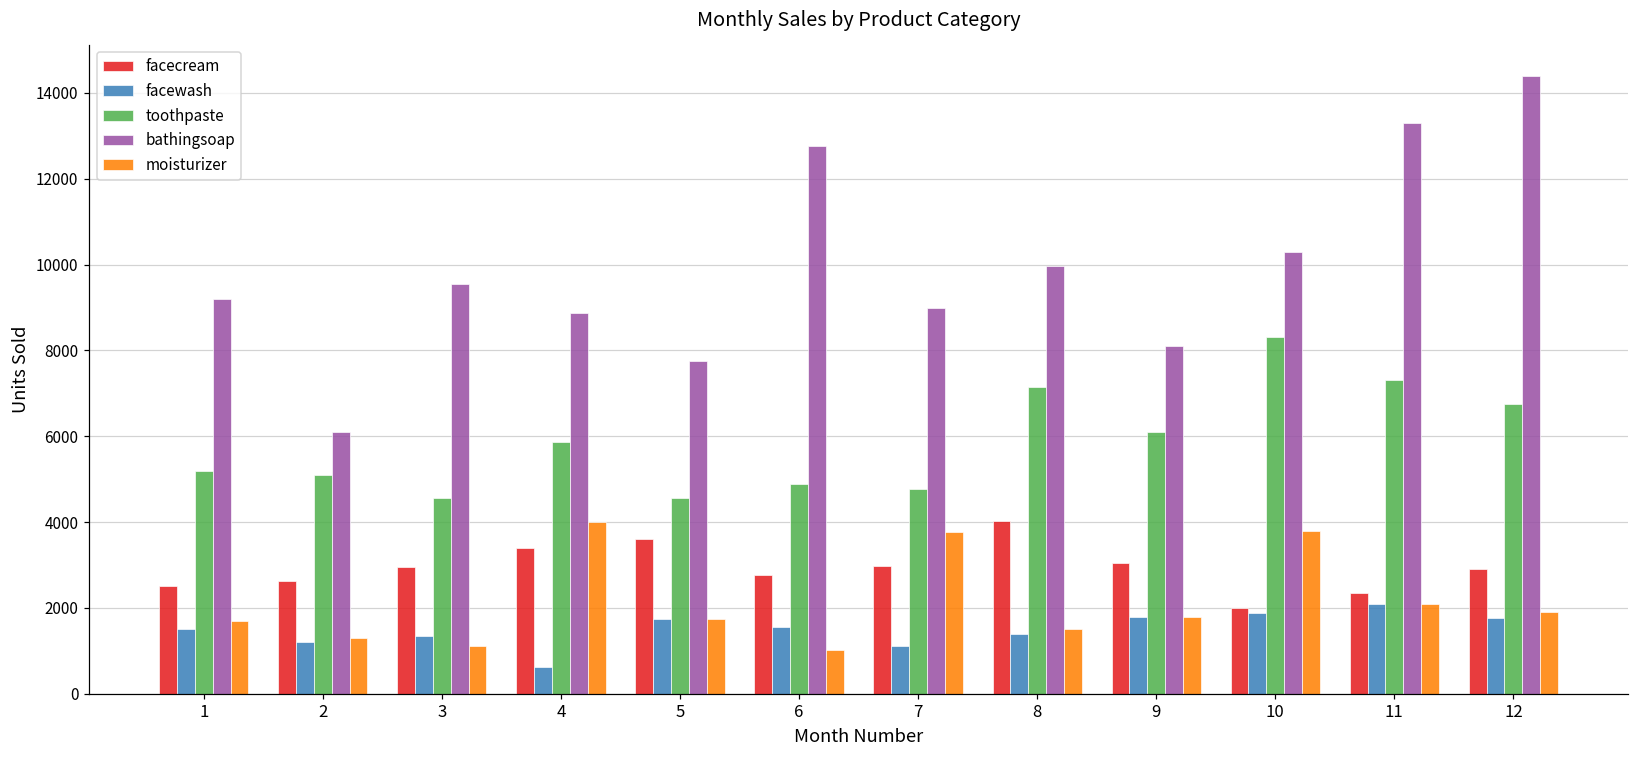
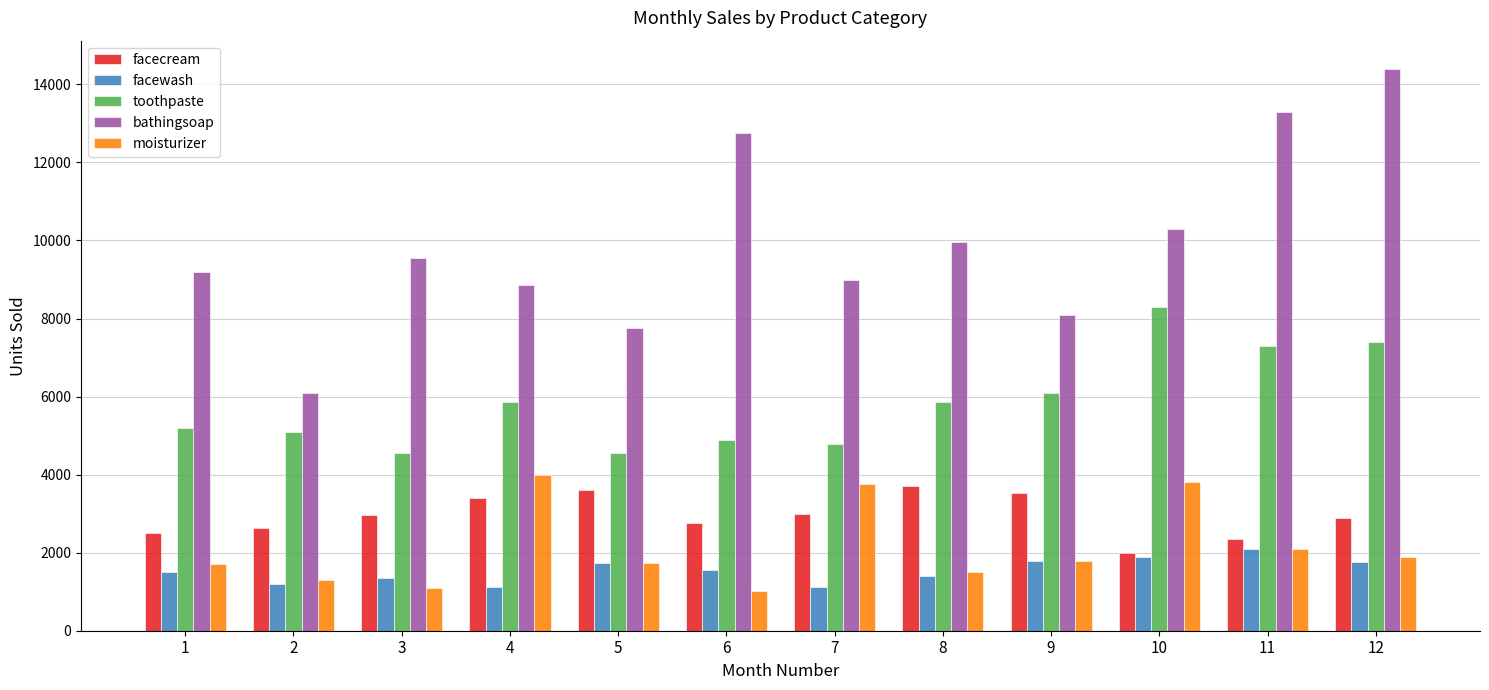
  {
    "facecream": {
      "1": 2500,
      "2": 2600,
      "3": 3000,
      "4": 3400,
      "5": 3600,
      "6": 2800,
      "7": 3000,
-     "8": 4000,
-     "9": 3000,
+     "8": 3700,
+     "9": 3500,
      "10": 2000,
      "11": 2300,
      "12": 2900
    },
    "facewash": {
      "1": 1500,
      "2": 1200,
      "3": 1300,
-     "4": 600,
+     "4": 1100,
      "5": 1700,
      "6": 1600,
      "7": 1100,
      "8": 1400,
      "9": 1800,
      "10": 1900,
      "11": 2100,
      "12": 1800
    },
    "toothpaste": {
      "1": 5200,
      "2": 5100,
      "3": 4600,
      "4": 5900,
      "5": 4600,
      "6": 4900,
      "7": 4800,
-     "8": 7100,
+     "8": 5900,
      "9": 6100,
      "10": 8300,
      "11": 7300,
-     "12": 6800
+     "12": 7400
    },
    "bathingsoap": {
      "1": 9200,
      "2": 6100,
      "3": 9600,
      "4": 8900,
      "5": 7800,
      "6": 12800,
      "7": 9000,
      "8": 10000,
      "9": 8100,
      "10": 10300,
      "11": 13300,
      "12": 14400
    },
    "moisturizer": {
      "1": 1700,
      "2": 1300,
      "3": 1100,
      "4": 4000,
      "5": 1700,
      "6": 1000,
      "7": 3800,
      "8": 1500,
      "9": 1800,
      "10": 3800,
      "11": 2100,
      "12": 1900
    }
  }
